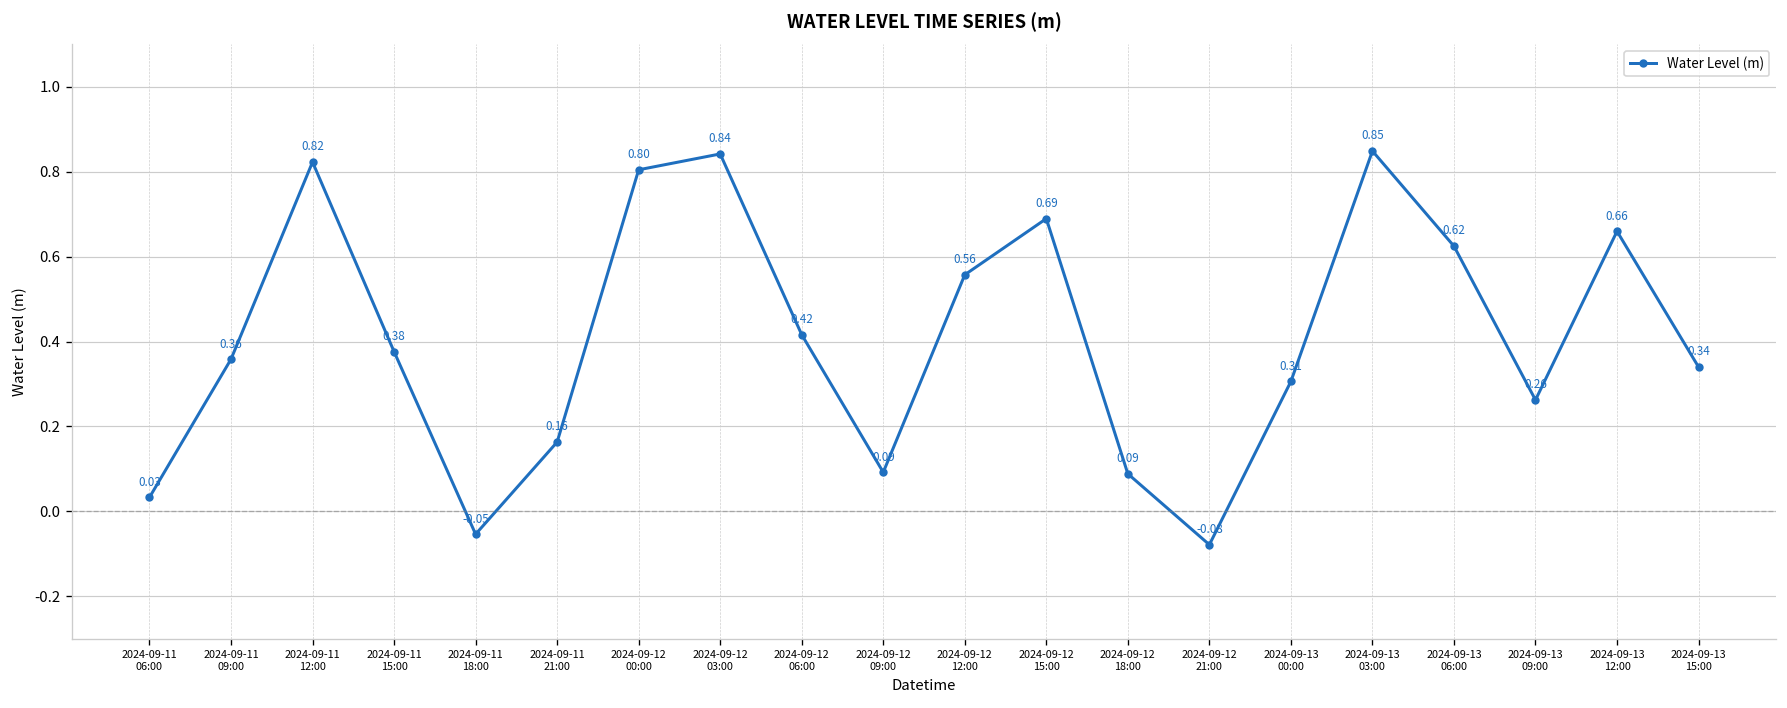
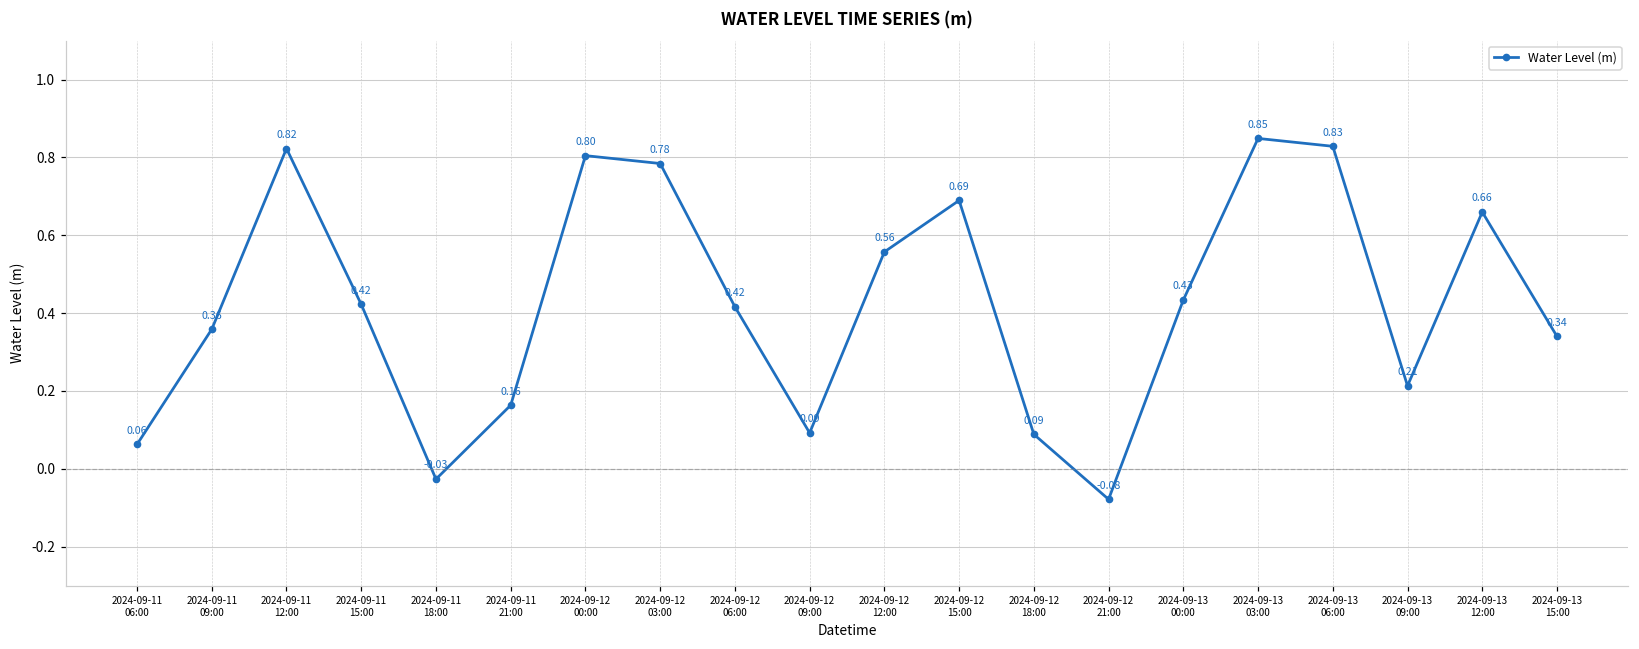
  {
-   "2024-09-11 06:00": 0.03,
+   "2024-09-11 06:00": 0.06,
    "2024-09-11 09:00": 0.36,
    "2024-09-11 12:00": 0.82,
-   "2024-09-11 15:00": 0.38,
-   "2024-09-11 18:00": -0.05,
+   "2024-09-11 15:00": 0.42,
+   "2024-09-11 18:00": -0.03,
    "2024-09-11 21:00": 0.16,
    "2024-09-12 00:00": 0.80,
-   "2024-09-12 03:00": 0.84,
+   "2024-09-12 03:00": 0.78,
    "2024-09-12 06:00": 0.42,
    "2024-09-12 09:00": 0.09,
    "2024-09-12 12:00": 0.56,
    "2024-09-12 15:00": 0.69,
    "2024-09-12 18:00": 0.09,
    "2024-09-12 21:00": -0.08,
-   "2024-09-13 00:00": 0.31,
+   "2024-09-13 00:00": 0.43,
    "2024-09-13 03:00": 0.85,
-   "2024-09-13 06:00": 0.62,
-   "2024-09-13 09:00": 0.26,
+   "2024-09-13 06:00": 0.83,
+   "2024-09-13 09:00": 0.21,
    "2024-09-13 12:00": 0.66,
    "2024-09-13 15:00": 0.34
  }
